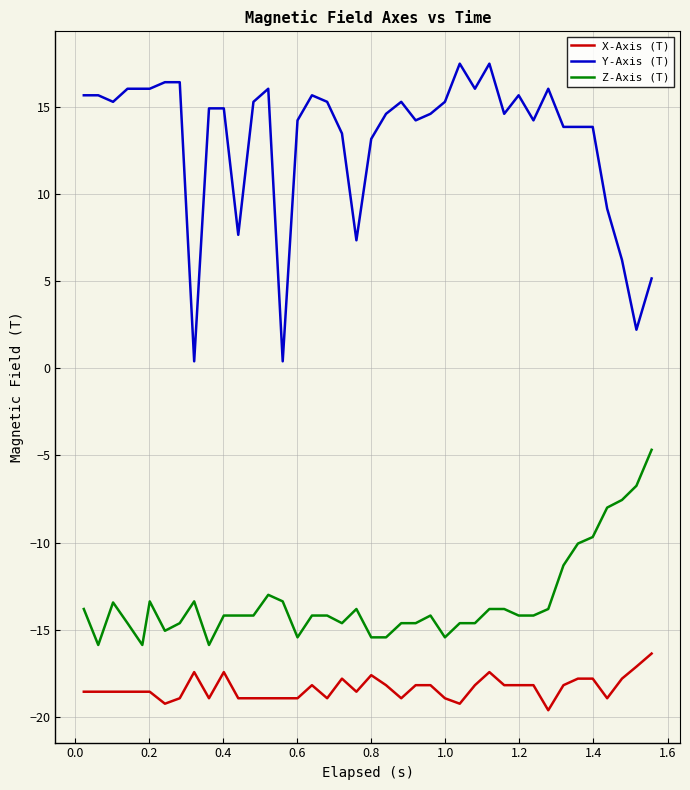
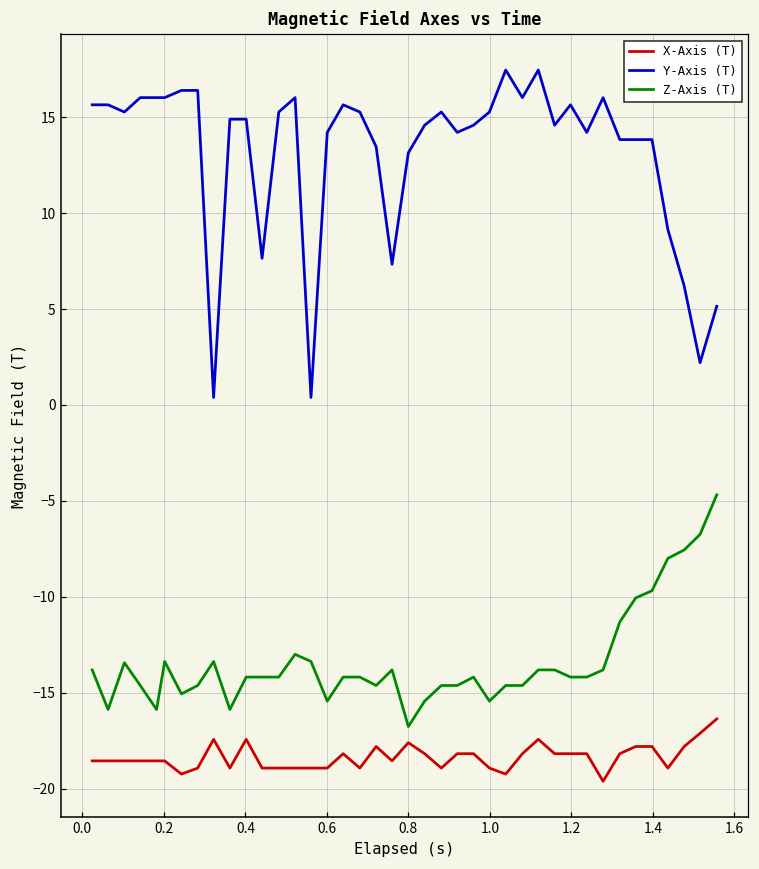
  {
    "X-Axis (T)": {
      "0.8": -17.6
    },
    "Y-Axis (T)": {
      "0.8": 13.1
    },
    "Z-Axis (T)": {
-     "0.8": -15.4
+     "0.8": -16.8
    }
  }
